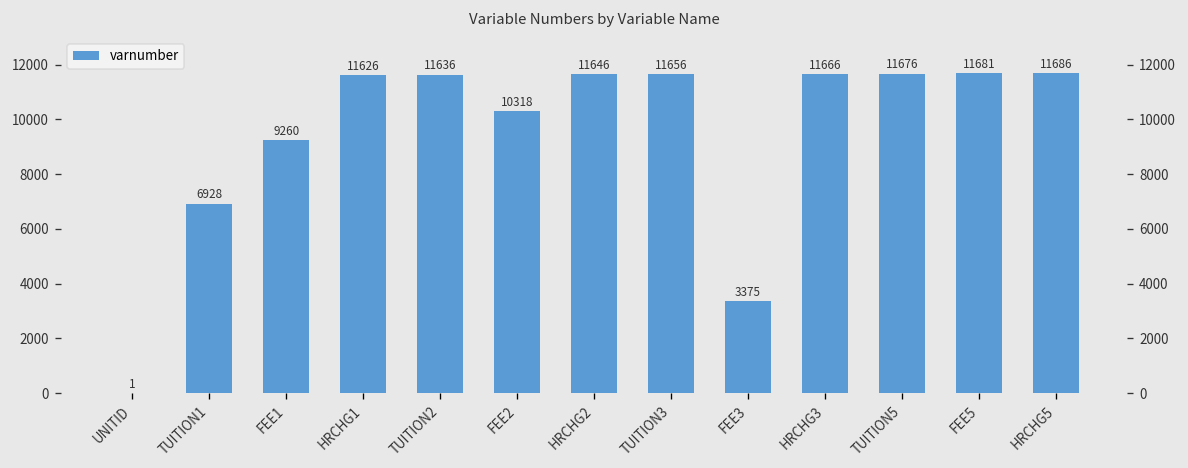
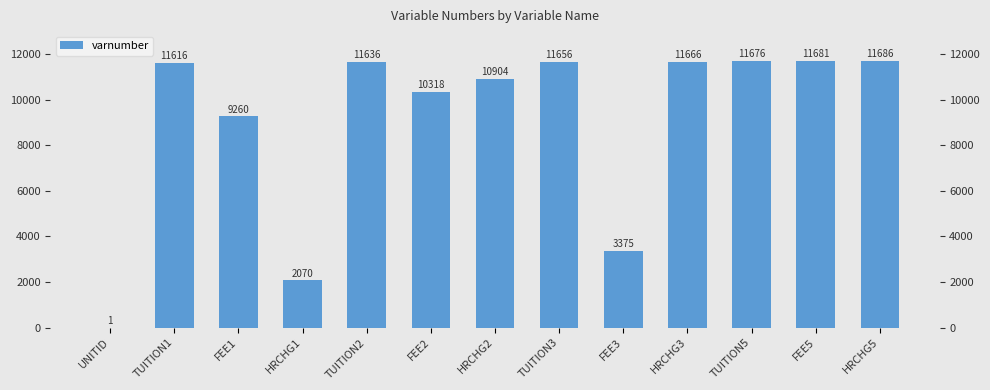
  {
    "UNITID": 1,
-   "TUITION1": 6928,
+   "TUITION1": 11616,
    "FEE1": 9260,
-   "HRCHG1": 11626,
+   "HRCHG1": 2070,
    "TUITION2": 11636,
    "FEE2": 10318,
-   "HRCHG2": 11646,
+   "HRCHG2": 10904,
    "TUITION3": 11656,
    "FEE3": 3375,
    "HRCHG3": 11666,
    "TUITION5": 11676,
    "FEE5": 11681,
    "HRCHG5": 11686
  }
